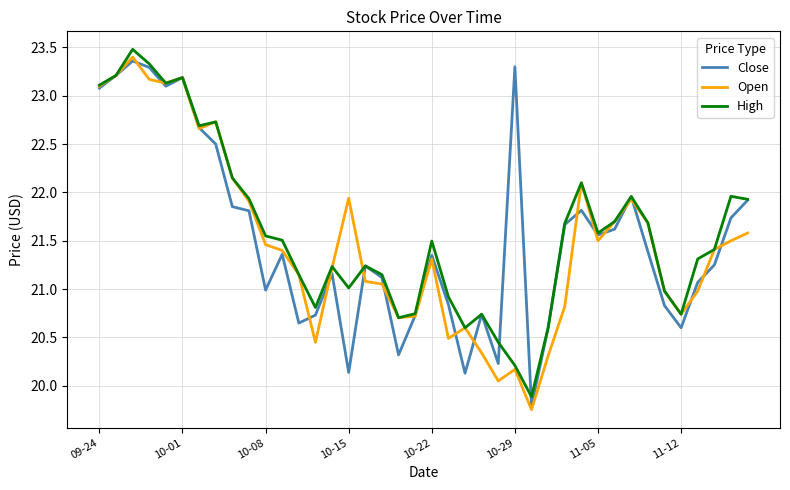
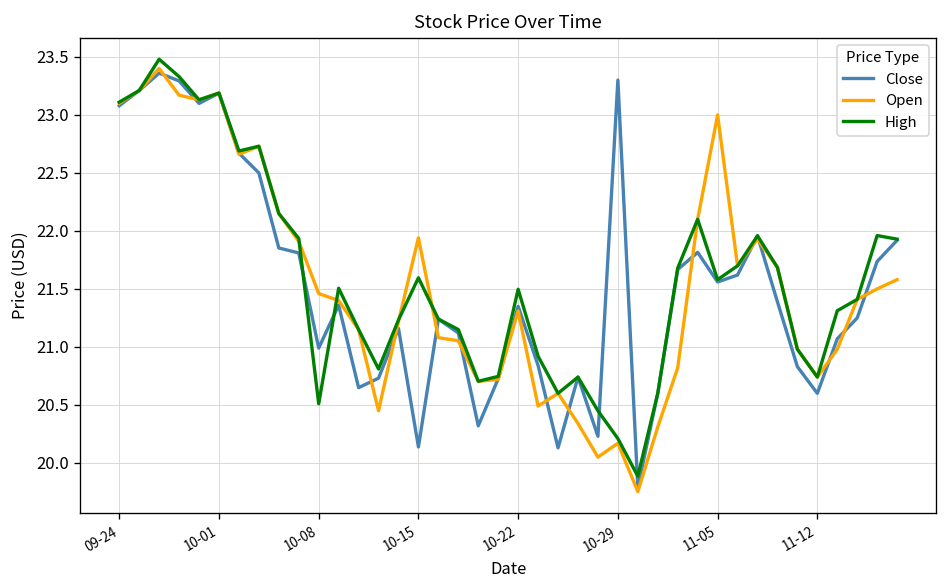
  {
    "Close": {
      "10-08": 21.0,
      "10-15": 20.1,
      "10-22": 21.4,
      "10-29": 23.3,
      "11-12": 20.6
    },
    "Open": {
      "10-08": 21.5,
      "10-15": 21.9,
      "10-22": 21.3,
      "10-29": 20.2,
-     "11-05": 21.5
+     "11-05": 23.0
    },
    "High": {
-     "10-08": 21.6,
-     "10-15": 21.0,
+     "10-08": 20.5,
+     "10-15": 21.6,
      "10-22": 21.5,
      "10-29": 20.2
    }
  }
